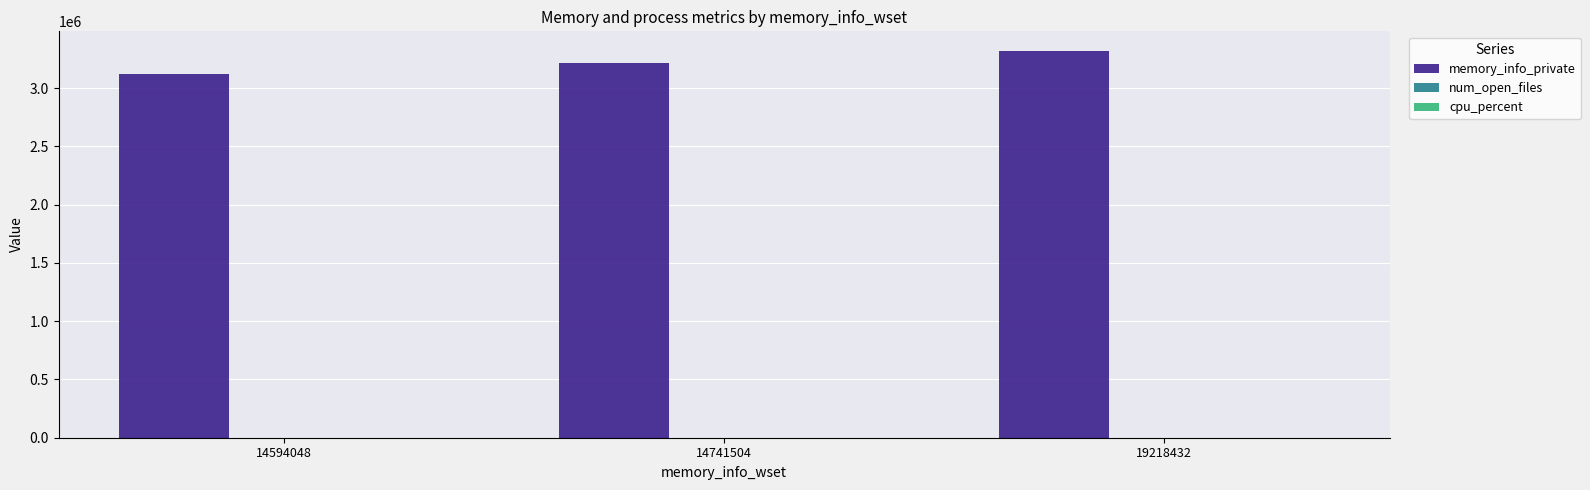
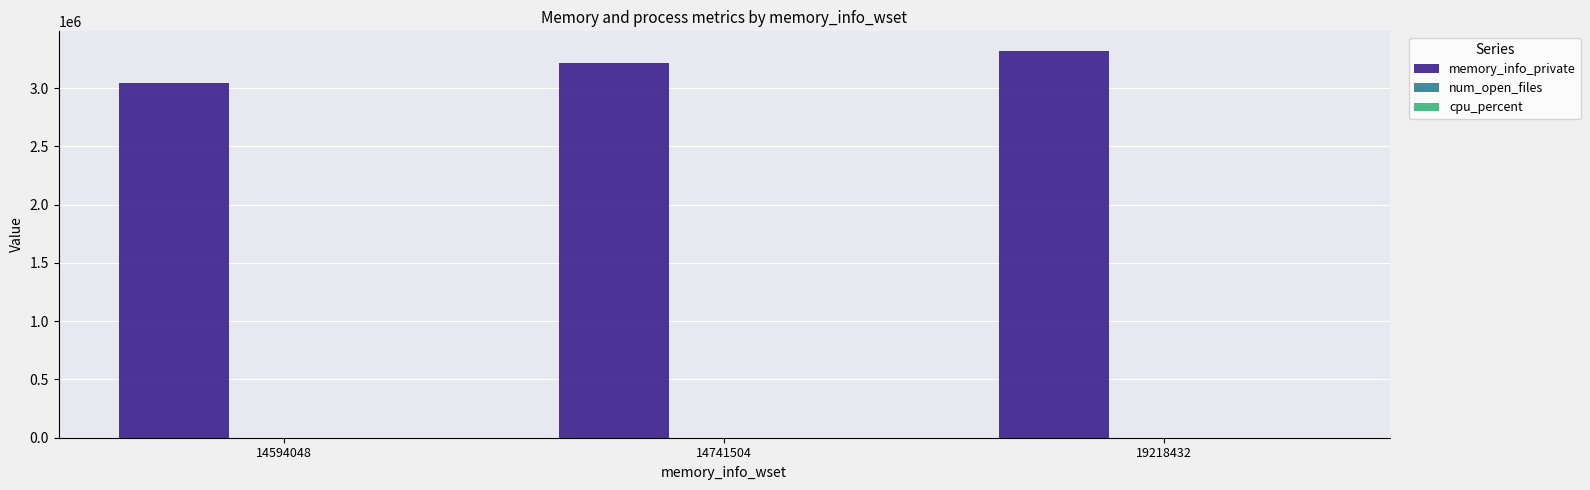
  {
    "memory_info_private": {
-     "14594048": 3130000,
+     "14594048": 3050000,
      "14741504": 3220000,
      "19218432": 3320000
    }
  }
